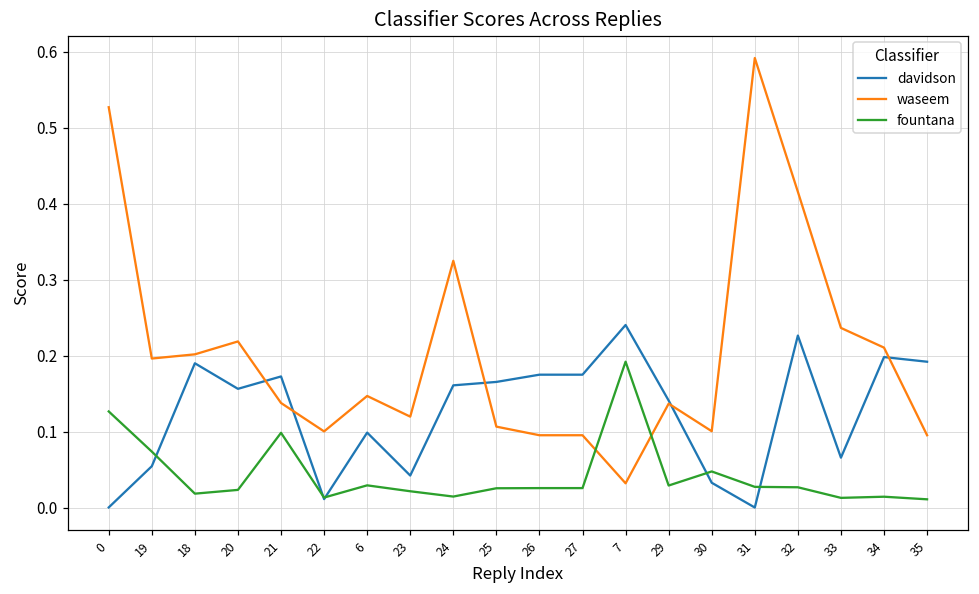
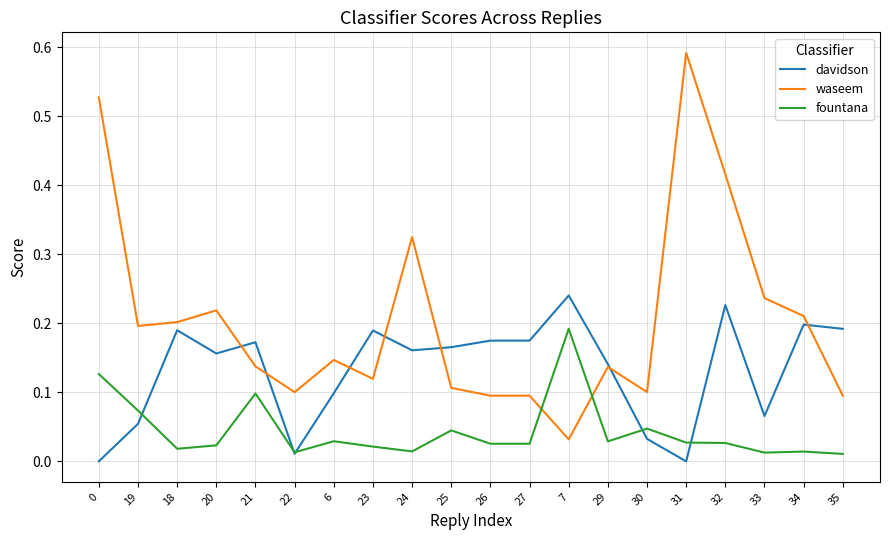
  {
    "davidson": {
      "0": 0.00,
      "19": 0.05,
      "18": 0.19,
      "20": 0.16,
      "21": 0.17,
      "6": 0.10,
-     "23": 0.04,
+     "23": 0.19,
      "24": 0.16,
      "25": 0.17,
      "26": 0.18,
      "27": 0.18,
      "7": 0.24,
      "29": 0.14,
      "30": 0.03,
      "31": 0.00,
      "32": 0.23,
      "33": 0.07,
      "34": 0.20,
      "35": 0.19
    },
    "waseem": {
      "0": 0.53,
      "19": 0.20,
      "18": 0.20,
      "20": 0.22,
      "21": 0.14,
      "22": 0.10,
      "6": 0.15,
      "23": 0.12,
      "24": 0.33,
      "25": 0.11,
      "26": 0.10,
      "27": 0.10,
      "7": 0.03,
      "29": 0.14,
      "30": 0.10,
      "31": 0.59,
      "32": 0.42,
      "33": 0.24,
      "34": 0.21,
      "35": 0.10
    },
    "fountana": {
      "0": 0.13,
      "19": 0.07,
      "18": 0.02,
      "20": 0.02,
      "21": 0.10,
      "6": 0.03,
      "23": 0.02,
      "24": 0.01,
-     "25": 0.03,
+     "25": 0.04,
      "26": 0.03,
      "27": 0.03,
      "7": 0.19,
      "29": 0.03,
      "30": 0.05,
      "31": 0.03,
      "32": 0.03,
      "33": 0.01,
      "34": 0.01,
      "35": 0.01
    }
  }
